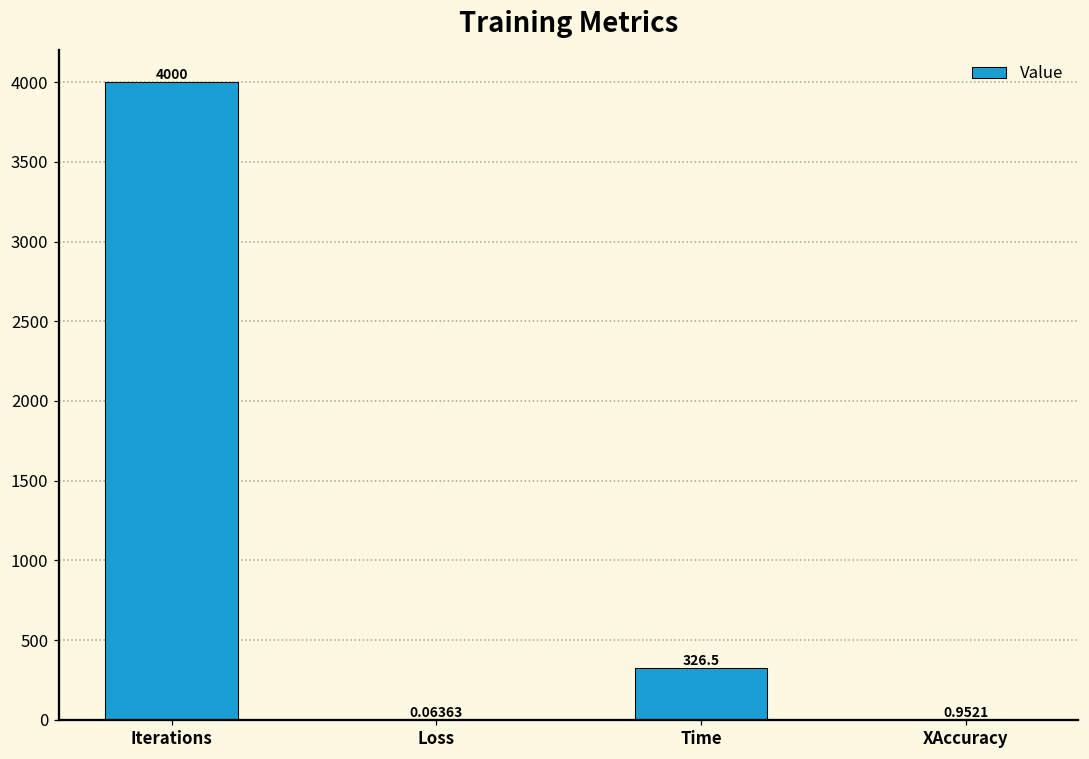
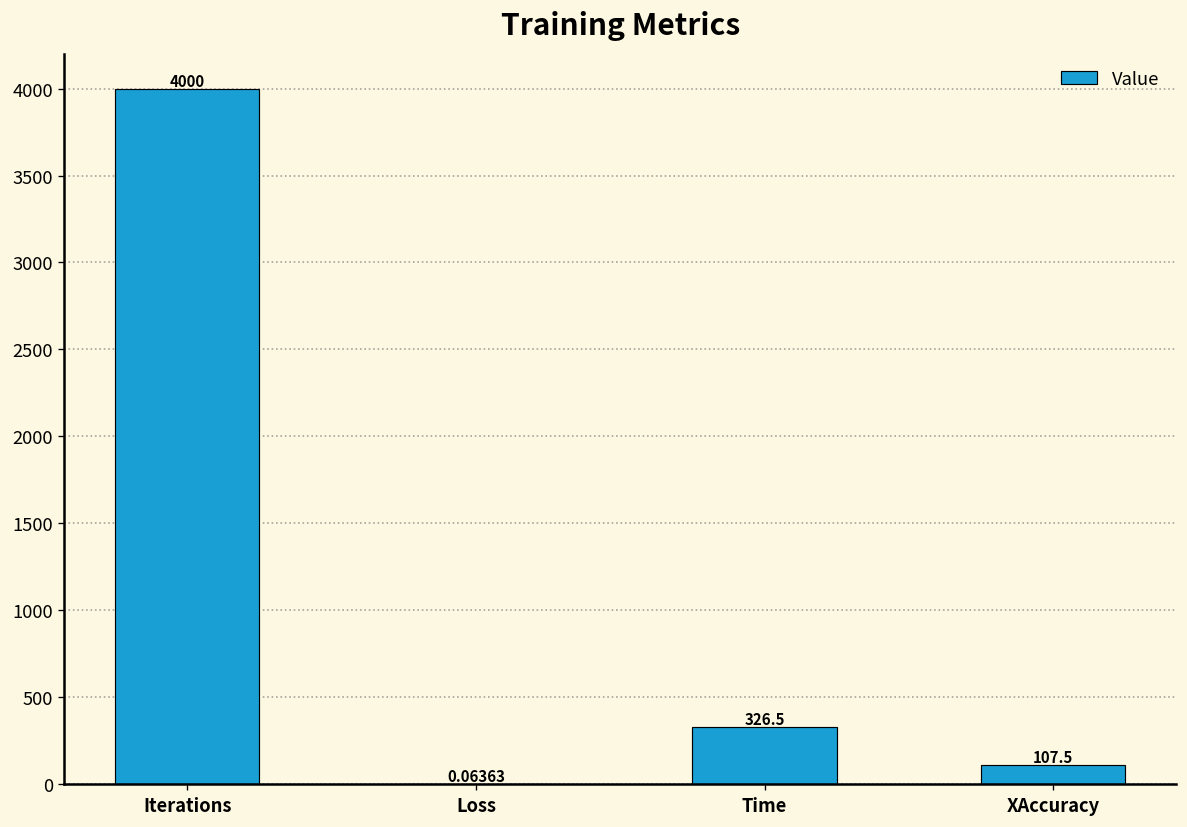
  {
    "Iterations": 4000,
    "Loss": 0.06363,
    "Time": 326.5,
-   "XAccuracy": 0.9521
+   "XAccuracy": 107.5
  }
